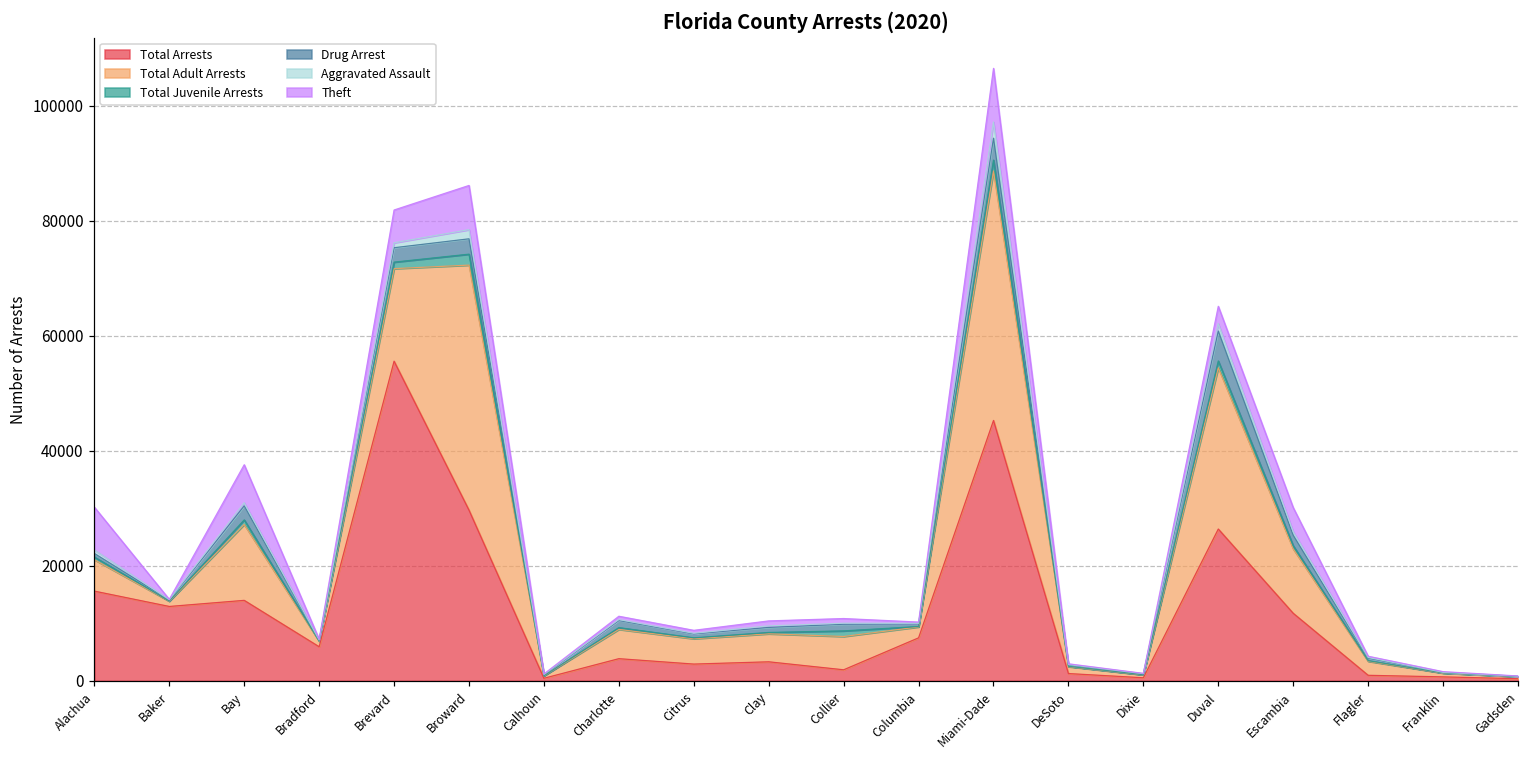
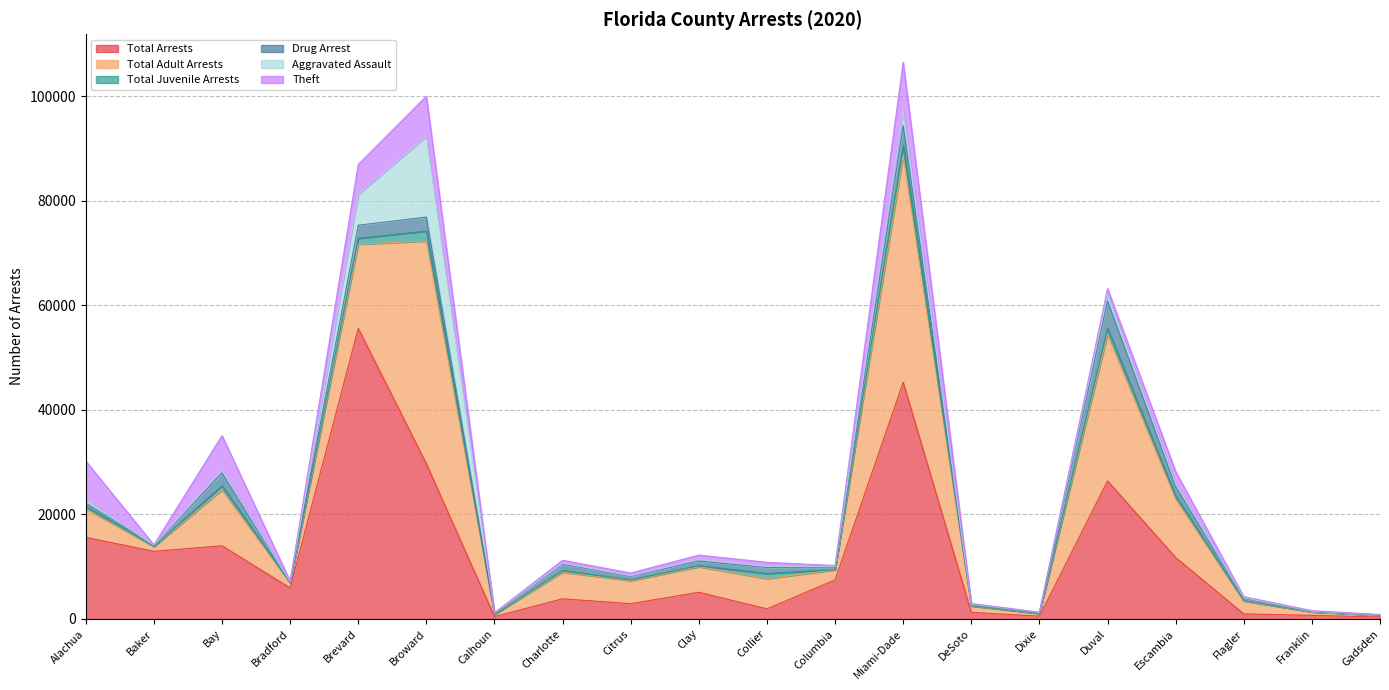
  {
    "Total Arrests": {
      "Alachua": 16000,
      "Baker": 13000,
      "Bay": 14000,
      "Bradford": 6000,
      "Brevard": 56000,
      "Broward": 30000,
      "Charlotte": 4000,
      "Citrus": 3000,
-     "Clay": 3000,
+     "Clay": 5000,
      "Collier": 2000,
      "Columbia": 7000,
      "Miami-Dade": 45000,
      "DeSoto": 1000,
      "Dixie": 1000,
      "Duval": 26000,
      "Escambia": 12000,
      "Flagler": 1000,
      "Franklin": 1000
    },
    "Total Adult Arrests": {
-     "Bay": 13000,
+     "Bay": 11000,
      "Brevard": 16000,
      "Broward": 43000,
      "Collier": 6000,
      "Miami-Dade": 43000,
      "Duval": 28000,
      "Escambia": 11000
    },
    "Aggravated Assault": {
      "Alachua": 1000,
      "Bay": 1000,
-     "Brevard": 1000,
-     "Broward": 2000,
+     "Brevard": 6000,
+     "Broward": 15000,
      "Miami-Dade": 3000,
      "Duval": 1000,
      "Escambia": 1000
    },
    "Theft": {
      "Alachua": 7000,
      "Bay": 7000,
      "Brevard": 6000,
      "Broward": 8000,
      "Charlotte": 1000,
      "Citrus": 1000,
      "Clay": 1000,
      "Collier": 1000,
      "Miami-Dade": 9000,
-     "Duval": 3000,
-     "Escambia": 4000
+     "Duval": 1000,
+     "Escambia": 2000
    }
  }
